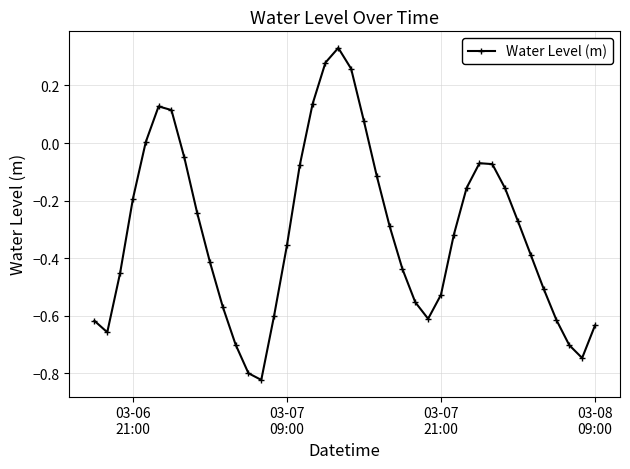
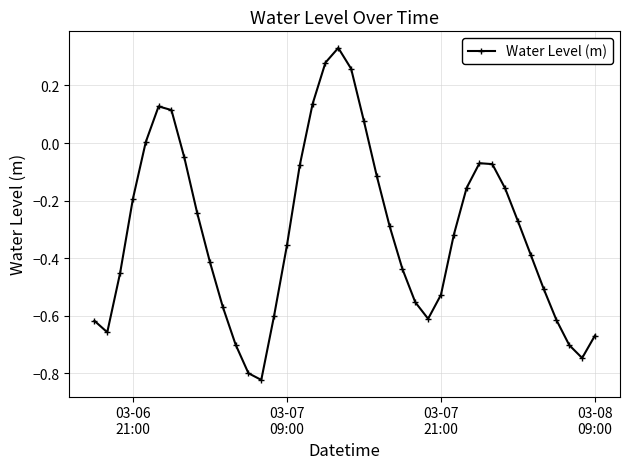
  {
    "03-06 21:00": -0.19,
    "03-07 09:00": -0.36,
    "03-07 21:00": -0.53,
-   "03-08 09:00": -0.63
+   "03-08 09:00": -0.67
  }
